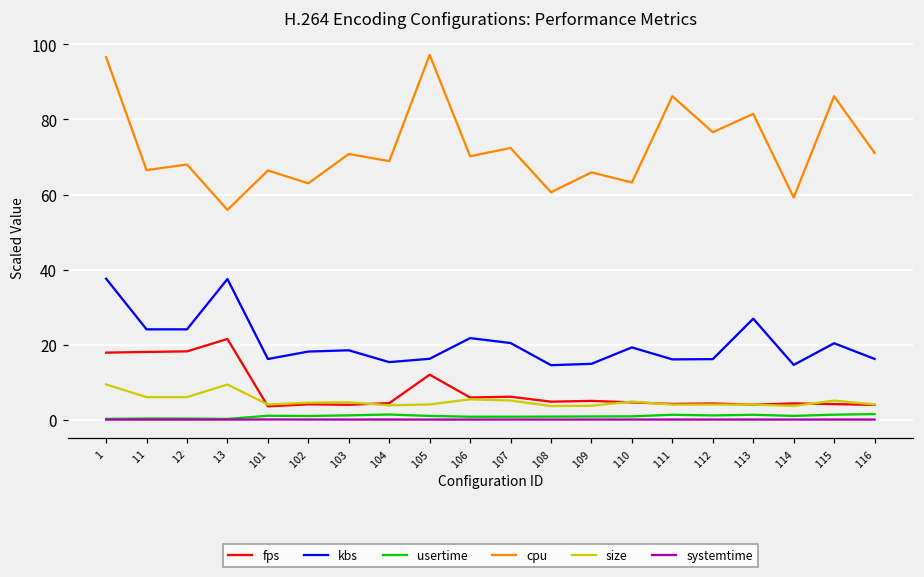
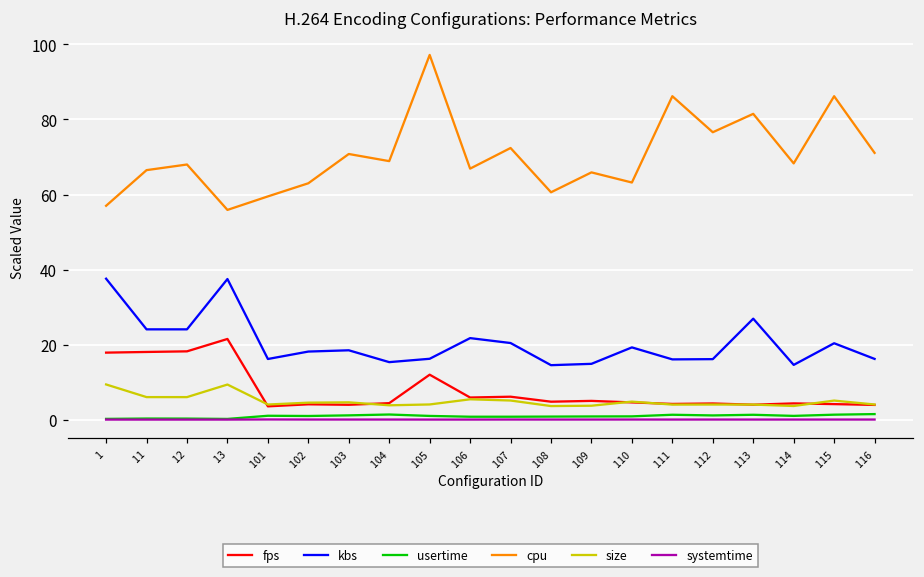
  {
    "fps": {
      "1": 18,
      "11": 18,
      "12": 18,
      "13": 22,
      "105": 12,
      "107": 6,
      "108": 5,
      "109": 5,
      "115": 4
    },
    "kbs": {
      "1": 38,
      "11": 24,
      "12": 24,
      "13": 37,
      "101": 16,
      "102": 18,
      "103": 18,
      "104": 15,
      "105": 16,
      "106": 22,
      "107": 20,
      "108": 15,
      "109": 15,
      "110": 19,
      "111": 16,
      "112": 16,
      "113": 27,
      "114": 15,
      "115": 20,
      "116": 16
    },
    "usertime": {
      "101": 1,
      "102": 1,
      "103": 1,
      "104": 1,
      "105": 1,
      "106": 1,
      "108": 1,
      "109": 1,
      "110": 1,
      "111": 1,
      "112": 1,
      "113": 1,
      "114": 1,
      "115": 1,
      "116": 1
    },
    "cpu": {
-     "1": 97,
+     "1": 57,
      "11": 67,
      "12": 68,
      "13": 56,
-     "101": 66,
+     "101": 60,
      "102": 63,
      "103": 71,
      "104": 69,
      "105": 97,
-     "106": 70,
+     "106": 67,
      "107": 72,
      "108": 61,
      "109": 66,
      "110": 63,
      "111": 86,
      "112": 77,
      "113": 82,
-     "114": 59,
+     "114": 68,
      "115": 86,
      "116": 71
    },
    "size": {
      "1": 9,
      "11": 6,
      "12": 6,
      "13": 9,
      "105": 4,
      "107": 5,
      "108": 4,
      "109": 4,
      "115": 5
    },
    "systemtime": {
      "101": 0,
      "102": 0,
      "103": 0,
      "104": 0,
      "105": 0,
      "106": 0,
      "108": 0,
      "109": 0,
      "110": 0,
      "111": 0,
      "112": 0,
      "113": 0,
      "114": 0,
      "115": 0,
      "116": 0
    }
  }
